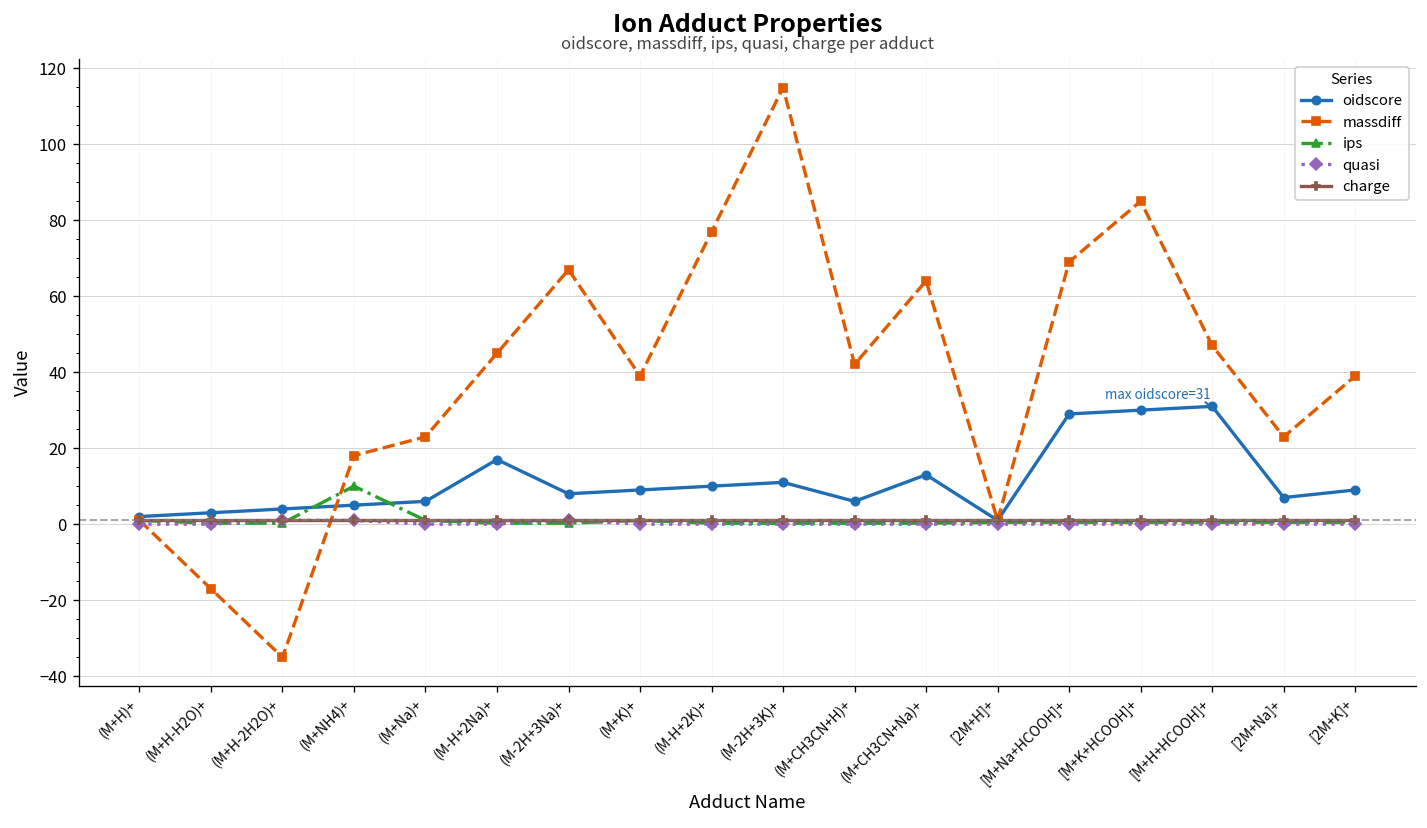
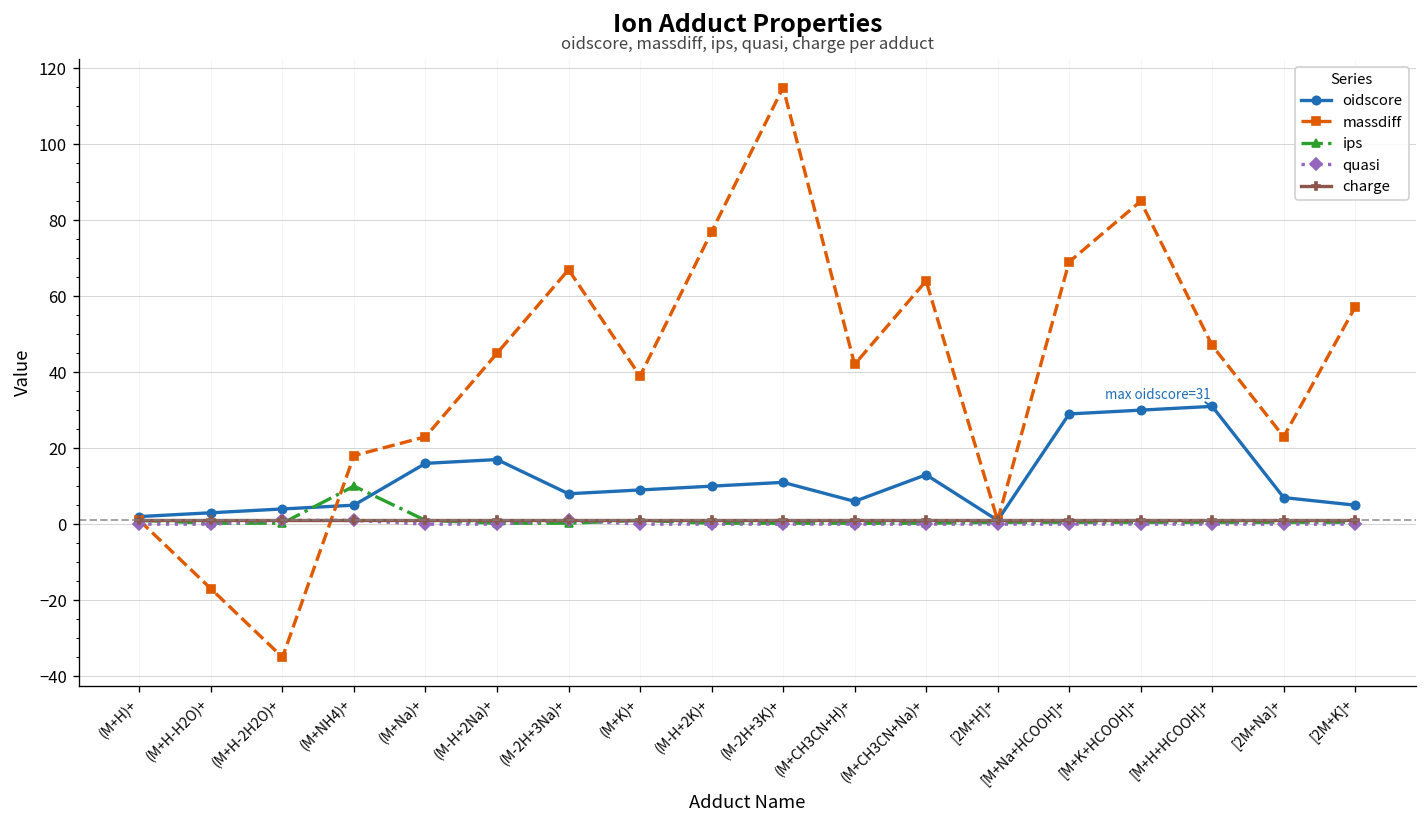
  {
    "oidscore": {
      "(M+H)+": 2,
      "(M+H-H2O)+": 3,
      "(M+H-2H2O)+": 4,
      "(M+NH4)+": 5,
-     "(M+Na)+": 6,
+     "(M+Na)+": 16,
      "(M-H+2Na)+": 17,
      "(M-2H+3Na)+": 8,
      "(M+K)+": 9,
      "(M-H+2K)+": 10,
      "(M-2H+3K)+": 11,
      "(M+CH3CN+H)+": 6,
      "(M+CH3CN+Na)+": 13,
      "[M+Na+HCOOH]+": 29,
      "[M+K+HCOOH]+": 30,
      "[2M+Na]+": 7,
-     "[2M+K]+": 9
+     "[2M+K]+": 5
    },
    "massdiff": {
      "(M+H-H2O)+": -17,
      "(M+H-2H2O)+": -35,
      "(M+NH4)+": 18,
      "(M+Na)+": 23,
      "(M-H+2Na)+": 45,
      "(M-2H+3Na)+": 67,
      "(M+K)+": 39,
      "(M-H+2K)+": 77,
      "(M-2H+3K)+": 115,
      "(M+CH3CN+H)+": 42,
      "(M+CH3CN+Na)+": 64,
      "[M+Na+HCOOH]+": 69,
      "[M+K+HCOOH]+": 85,
      "[M+H+HCOOH]+": 47,
      "[2M+Na]+": 23,
-     "[2M+K]+": 39
+     "[2M+K]+": 57
    },
    "ips": {
      "(M+NH4)+": 10
    },
    "quasi": {
      "(M+H)+": 0,
      "(M+Na)+": 0,
      "(M+K)+": 0
    }
  }
